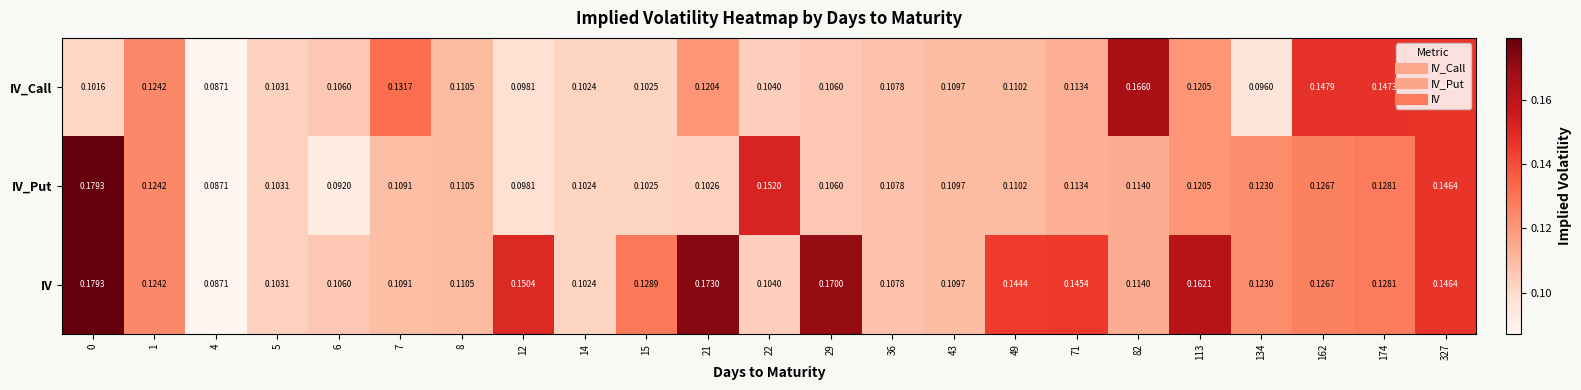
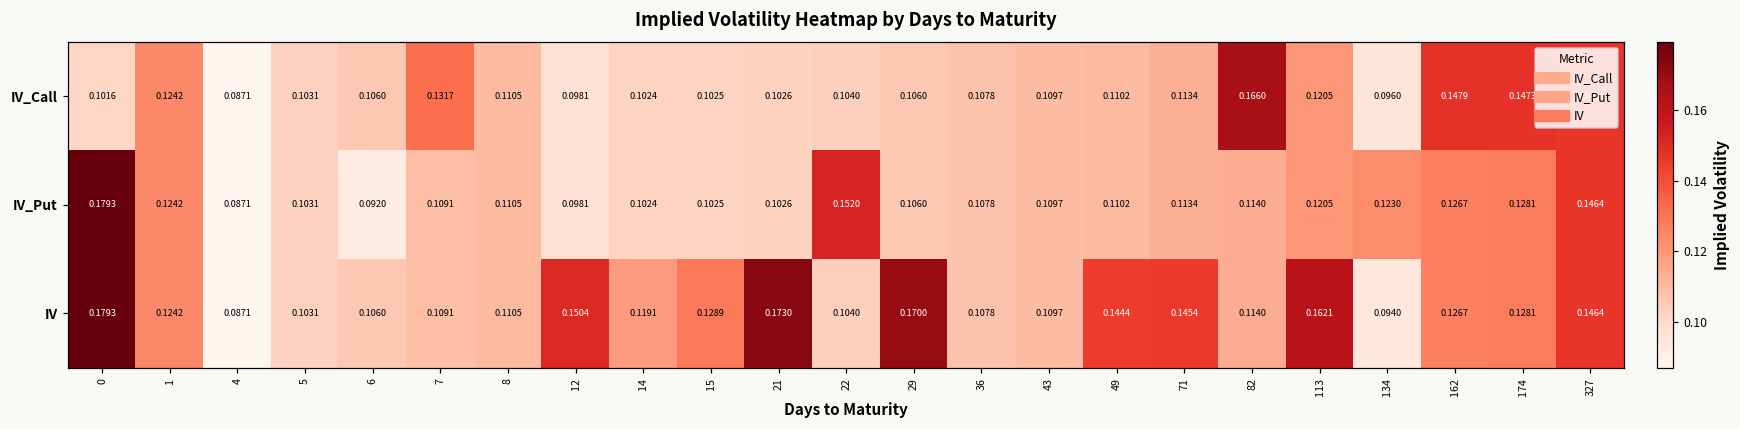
  {
    "IV_Call": {
      "0": 0.1016,
      "1": 0.1242,
      "4": 0.0871,
      "5": 0.1031,
      "6": 0.1060,
      "7": 0.1317,
      "8": 0.1105,
      "12": 0.0981,
      "14": 0.1024,
      "15": 0.1025,
-     "21": 0.1204,
+     "21": 0.1026,
      "22": 0.1040,
      "29": 0.1060,
      "36": 0.1078,
      "43": 0.1097,
      "49": 0.1102,
      "71": 0.1134,
      "82": 0.1660,
      "113": 0.1205,
      "134": 0.0960,
      "162": 0.1479
    },
    "IV_Put": {
      "0": 0.1793,
      "1": 0.1242,
      "4": 0.0871,
      "5": 0.1031,
      "6": 0.0920,
      "7": 0.1091,
      "8": 0.1105,
      "12": 0.0981,
      "14": 0.1024,
      "15": 0.1025,
      "21": 0.1026,
      "22": 0.1520,
      "29": 0.1060,
      "36": 0.1078,
      "43": 0.1097,
      "49": 0.1102,
      "71": 0.1134,
      "82": 0.1140,
      "113": 0.1205,
      "134": 0.1230,
      "162": 0.1267,
      "174": 0.1281,
      "327": 0.1464
    },
    "IV": {
      "0": 0.1793,
      "1": 0.1242,
      "4": 0.0871,
      "5": 0.1031,
      "6": 0.1060,
      "7": 0.1091,
      "8": 0.1105,
      "12": 0.1504,
-     "14": 0.1024,
+     "14": 0.1191,
      "15": 0.1289,
      "21": 0.1730,
      "22": 0.1040,
      "29": 0.1700,
      "36": 0.1078,
      "43": 0.1097,
      "49": 0.1444,
      "71": 0.1454,
      "82": 0.1140,
      "113": 0.1621,
-     "134": 0.1230,
+     "134": 0.0940,
      "162": 0.1267,
      "174": 0.1281,
      "327": 0.1464
    }
  }
